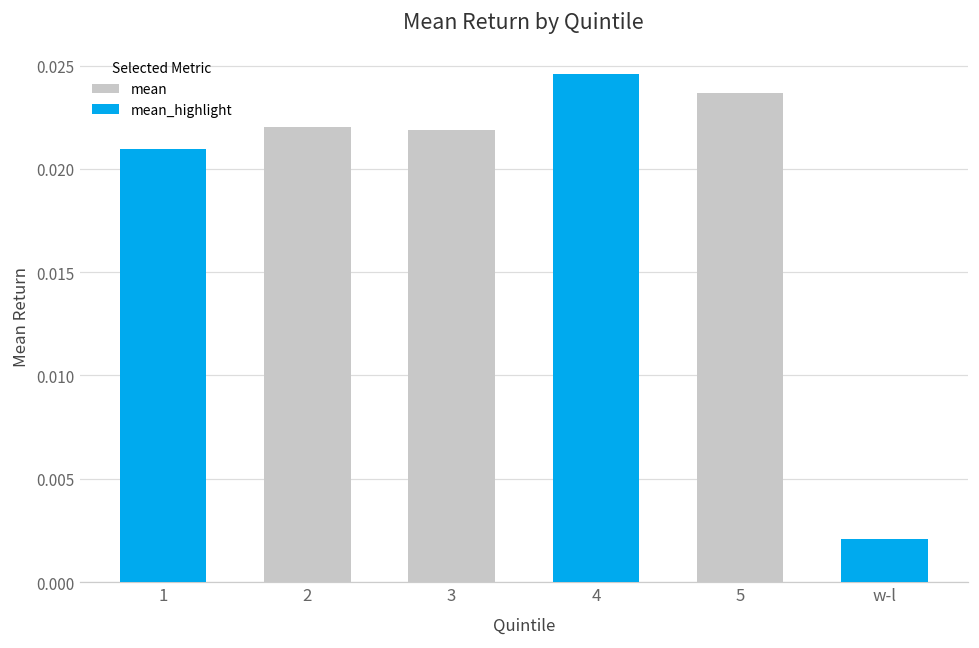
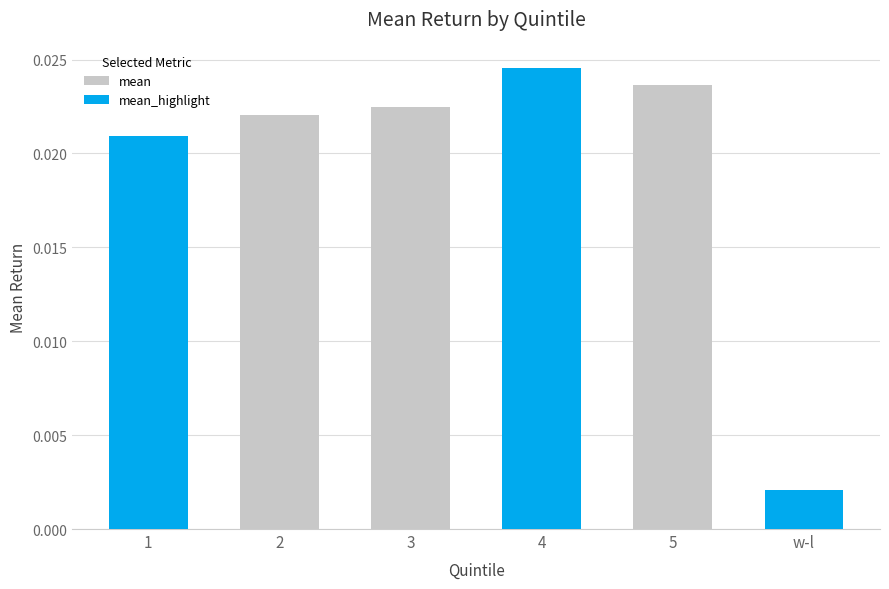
  {
    "mean": {
      "1": 0.0210,
      "2": 0.0220,
-     "3": 0.0219,
+     "3": 0.0224,
      "4": 0.0246,
      "5": 0.0237,
      "w-l": 0.0021
    }
  }
